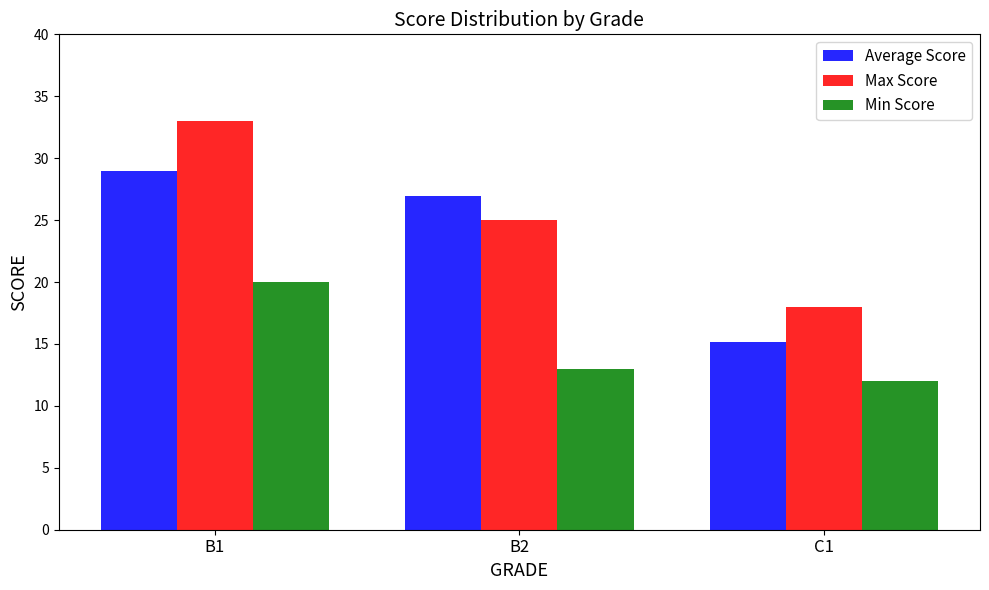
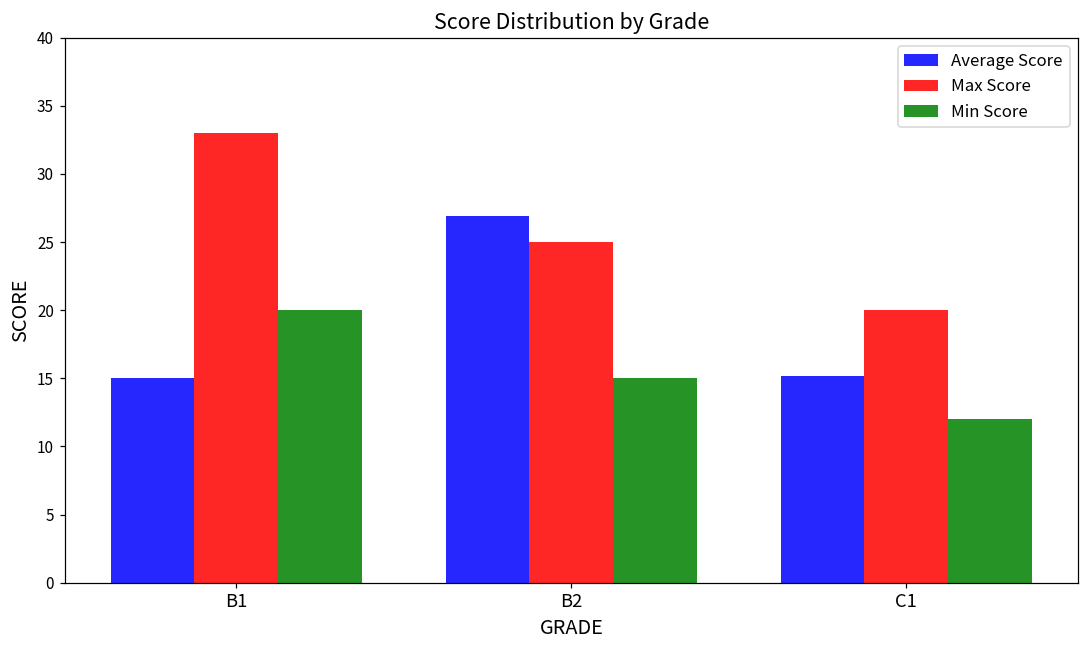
  {
    "Average Score": {
-     "B1": 29,
+     "B1": 15,
      "B2": 27,
      "C1": 15
    },
    "Max Score": {
      "B1": 33,
      "B2": 25,
-     "C1": 18
+     "C1": 20
    },
    "Min Score": {
      "B1": 20,
-     "B2": 13,
+     "B2": 15,
      "C1": 12
    }
  }
